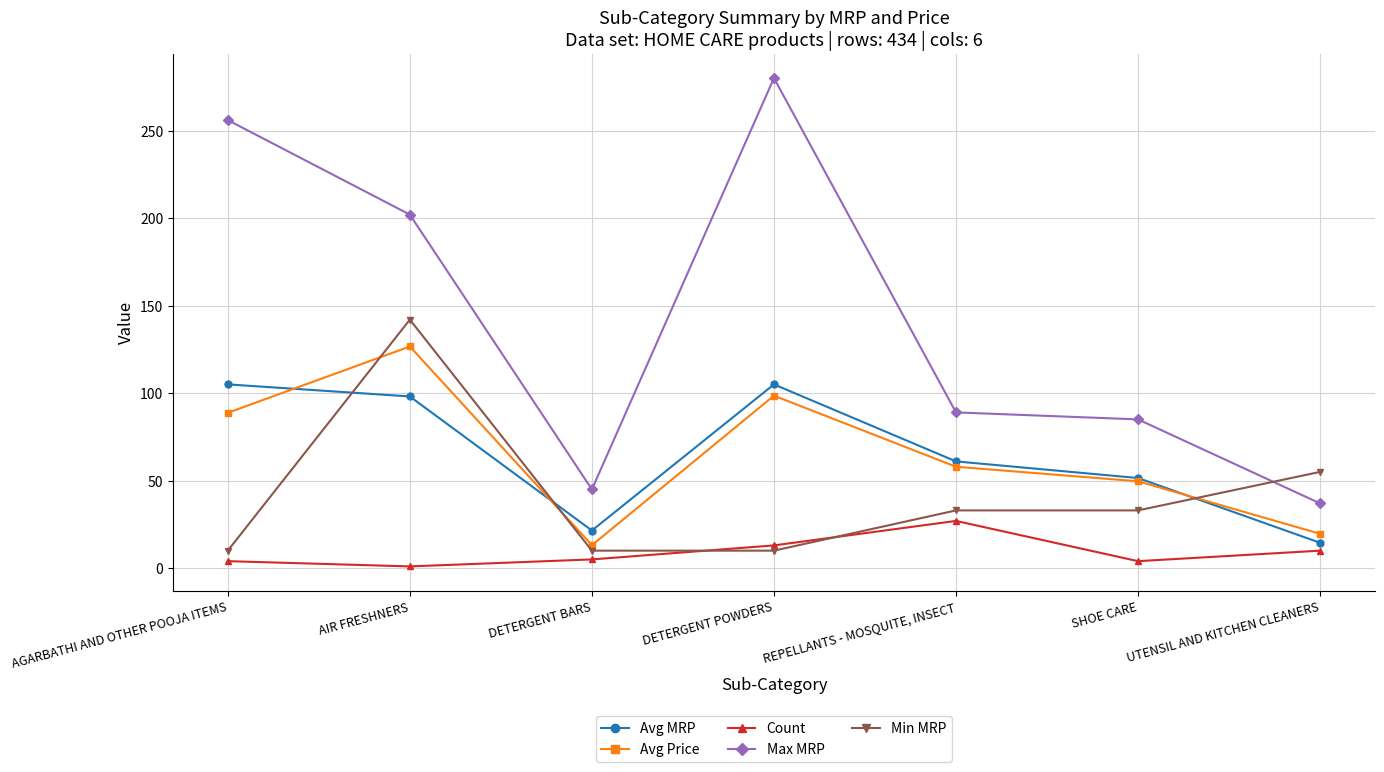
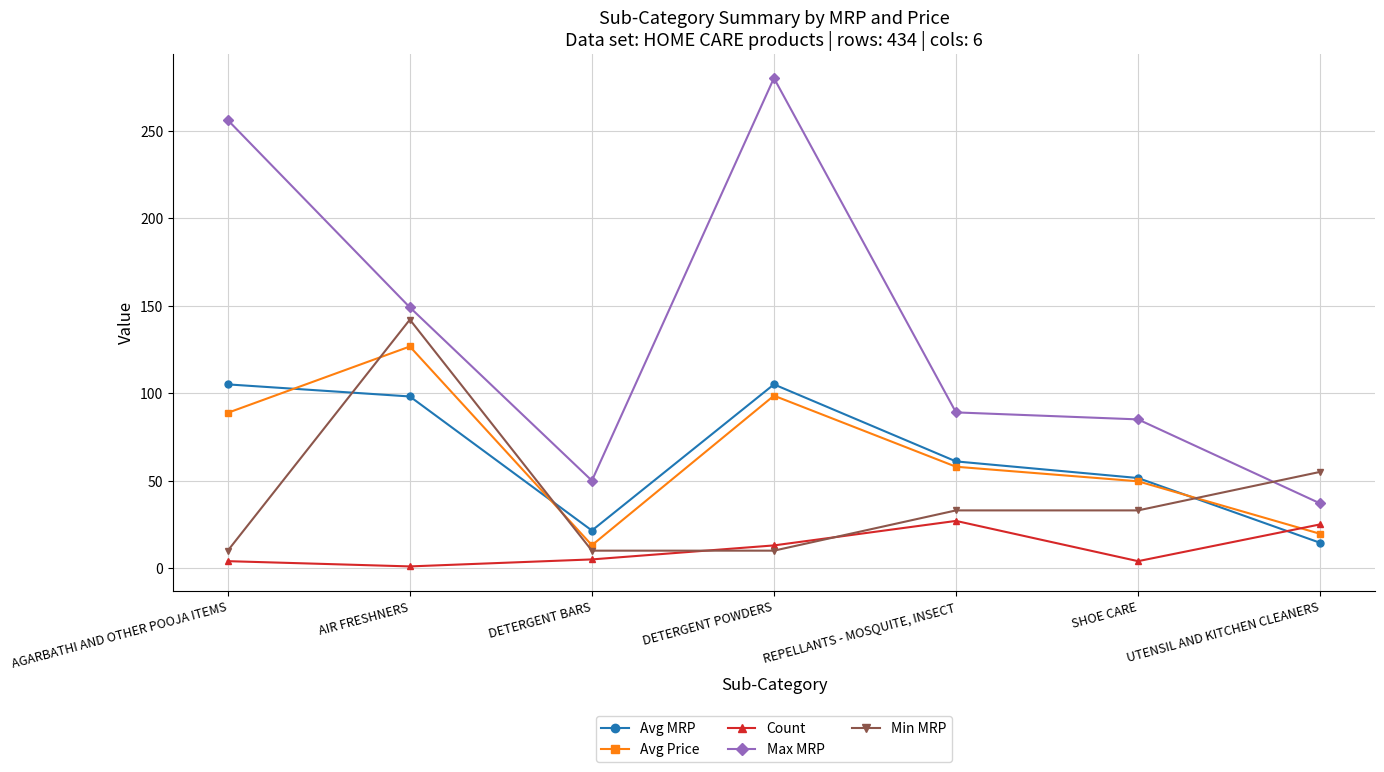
  {
    "Avg MRP": {
      "AGARBATHI AND OTHER POOJA ITEMS": 105,
      "AIR FRESHNERS": 98,
      "DETERGENT BARS": 22,
      "DETERGENT POWDERS": 105,
      "REPELLANTS - MOSQUITE, INSECT": 61,
      "SHOE CARE": 52,
      "UTENSIL AND KITCHEN CLEANERS": 15
    },
    "Avg Price": {
      "AGARBATHI AND OTHER POOJA ITEMS": 89,
      "AIR FRESHNERS": 127,
      "DETERGENT BARS": 13,
      "DETERGENT POWDERS": 99,
      "REPELLANTS - MOSQUITE, INSECT": 58,
      "SHOE CARE": 50,
      "UTENSIL AND KITCHEN CLEANERS": 20
    },
    "Count": {
      "AGARBATHI AND OTHER POOJA ITEMS": 4,
      "AIR FRESHNERS": 1,
      "DETERGENT BARS": 5,
      "DETERGENT POWDERS": 13,
      "REPELLANTS - MOSQUITE, INSECT": 27,
      "SHOE CARE": 4,
-     "UTENSIL AND KITCHEN CLEANERS": 10
+     "UTENSIL AND KITCHEN CLEANERS": 25
    },
    "Max MRP": {
      "AGARBATHI AND OTHER POOJA ITEMS": 256,
-     "AIR FRESHNERS": 202,
-     "DETERGENT BARS": 45,
+     "AIR FRESHNERS": 149,
+     "DETERGENT BARS": 50,
      "DETERGENT POWDERS": 280,
      "REPELLANTS - MOSQUITE, INSECT": 89,
      "SHOE CARE": 85,
      "UTENSIL AND KITCHEN CLEANERS": 37
    },
    "Min MRP": {
      "AGARBATHI AND OTHER POOJA ITEMS": 10,
      "AIR FRESHNERS": 142,
      "DETERGENT BARS": 10,
      "DETERGENT POWDERS": 10,
      "REPELLANTS - MOSQUITE, INSECT": 33,
      "SHOE CARE": 33,
      "UTENSIL AND KITCHEN CLEANERS": 55
    }
  }
